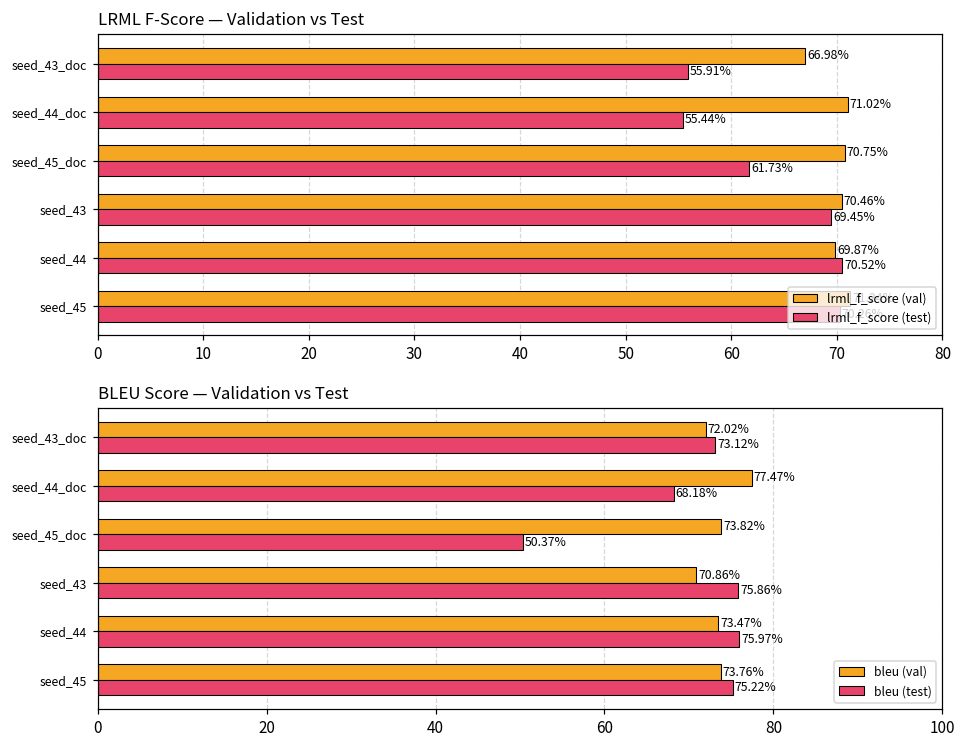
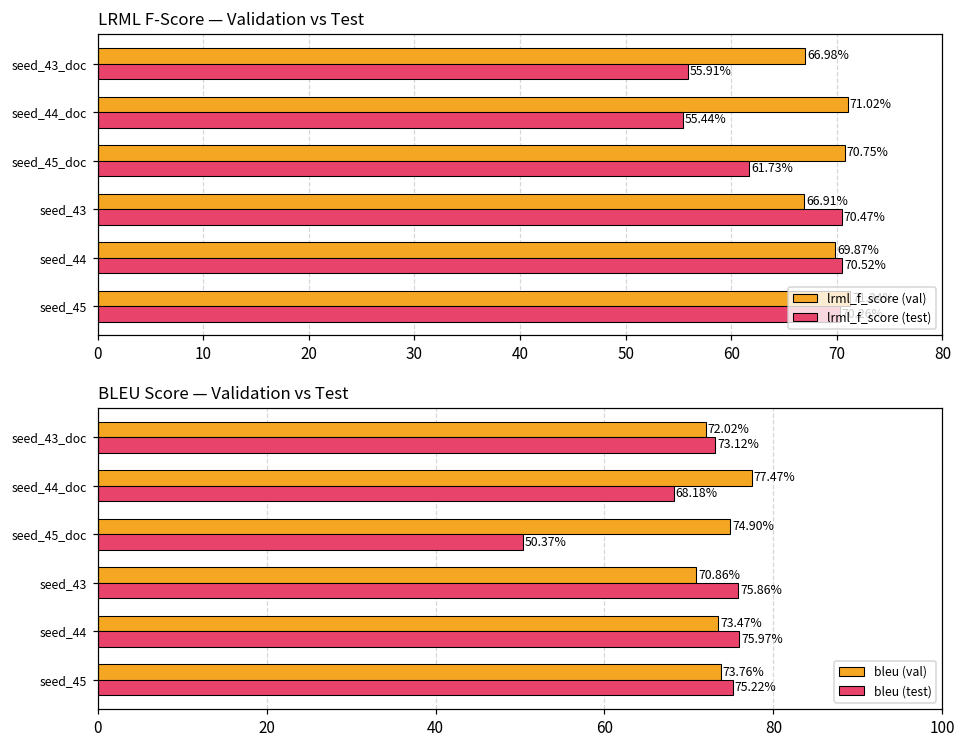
  {
    "LRML F-Score — Validation vs Test": {
      "lrml_f_score (val)": {
        "seed_43_doc": "66.98%",
        "seed_44_doc": "71.02%",
        "seed_45_doc": "70.75%",
-       "seed_43": "70.46%",
+       "seed_43": "66.91%",
        "seed_44": "69.87%"
      },
      "lrml_f_score (test)": {
        "seed_43_doc": "55.91%",
        "seed_44_doc": "55.44%",
        "seed_45_doc": "61.73%",
-       "seed_43": "69.45%",
+       "seed_43": "70.47%",
        "seed_44": "70.52%"
      }
    },
    "BLEU Score — Validation vs Test": {
      "bleu (val)": {
        "seed_43_doc": "72.02%",
        "seed_44_doc": "77.47%",
-       "seed_45_doc": "73.82%",
+       "seed_45_doc": "74.90%",
        "seed_43": "70.86%",
        "seed_44": "73.47%",
        "seed_45": "73.76%"
      },
      "bleu (test)": {
        "seed_43_doc": "73.12%",
        "seed_44_doc": "68.18%",
        "seed_45_doc": "50.37%",
        "seed_43": "75.86%",
        "seed_44": "75.97%",
        "seed_45": "75.22%"
      }
    }
  }
